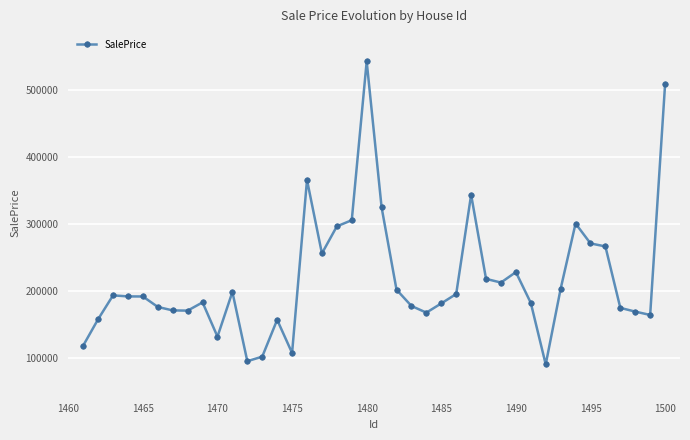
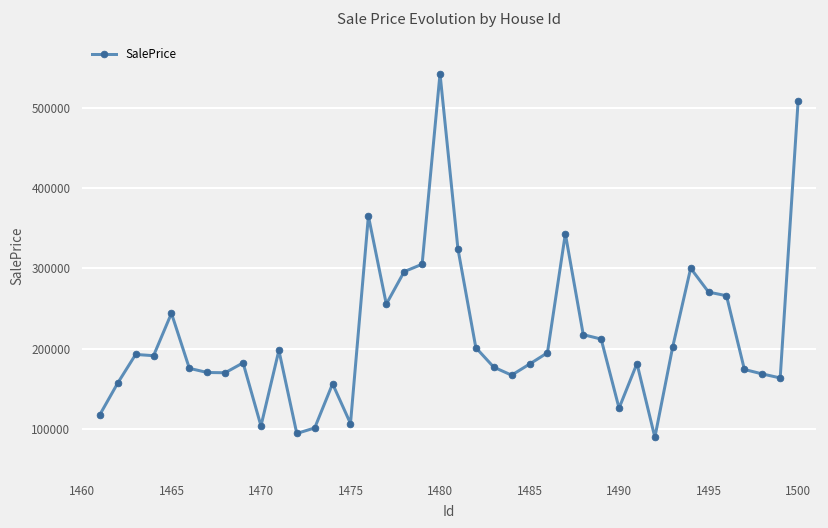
  {
-   "1465": 190000,
-   "1470": 130000,
+   "1465": 240000,
+   "1470": 100000,
    "1475": 110000,
    "1480": 540000,
    "1485": 180000,
-   "1490": 230000,
+   "1490": 130000,
    "1495": 270000,
    "1500": 510000
  }
